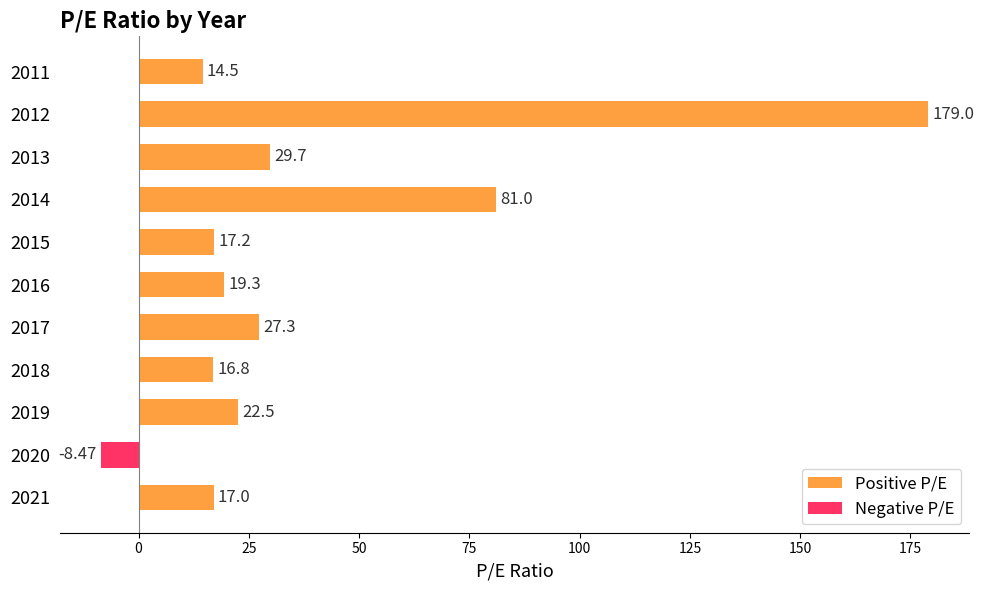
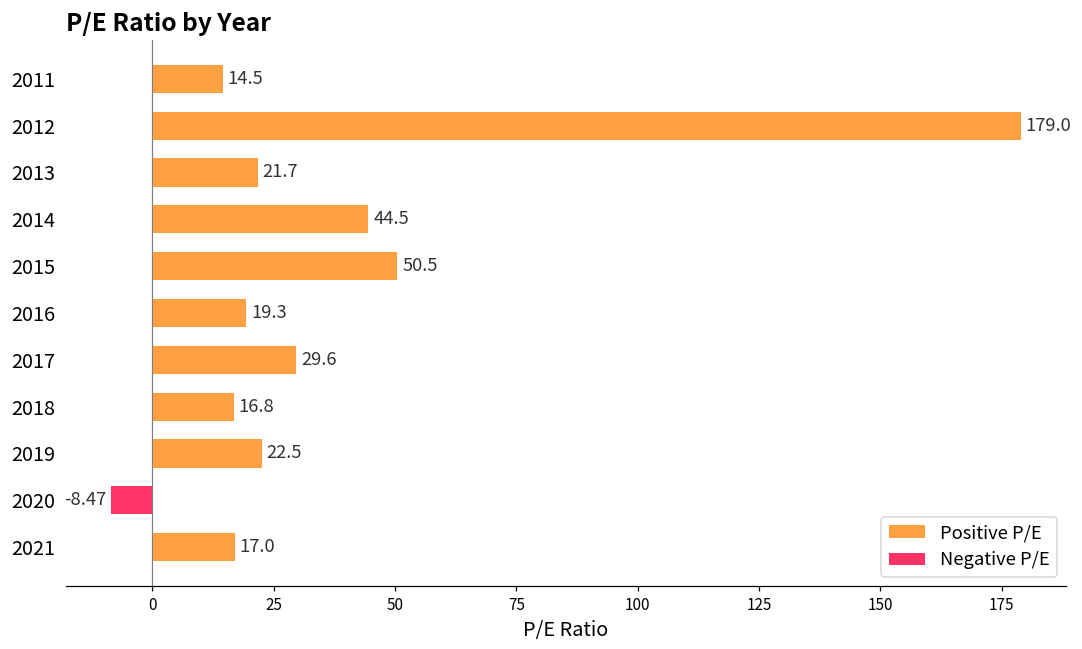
  {
    "Positive P/E": {
      "2011": 14.5,
      "2012": 179.0,
-     "2013": 29.7,
-     "2014": 81.0,
-     "2015": 17.2,
+     "2013": 21.7,
+     "2014": 44.5,
+     "2015": 50.5,
      "2016": 19.3,
-     "2017": 27.3,
+     "2017": 29.6,
      "2018": 16.8,
      "2019": 22.5,
      "2021": 17.0
    },
    "Negative P/E": {
      "2020": -8.47
    }
  }
